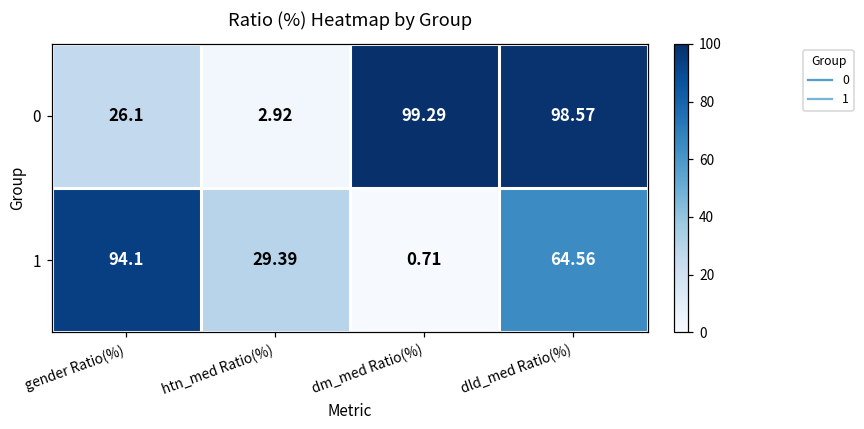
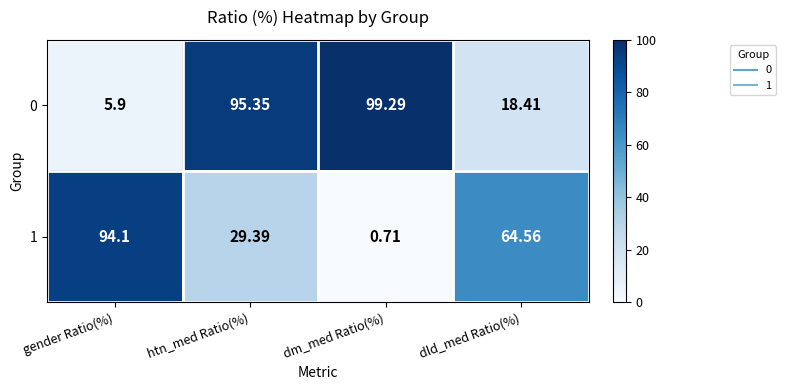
  {
    "0": {
-     "gender Ratio(%)": 26.1,
-     "htn_med Ratio(%)": 2.92,
+     "gender Ratio(%)": 5.9,
+     "htn_med Ratio(%)": 95.35,
      "dm_med Ratio(%)": 99.29,
-     "dld_med Ratio(%)": 98.57
+     "dld_med Ratio(%)": 18.41
    },
    "1": {
      "gender Ratio(%)": 94.1,
      "htn_med Ratio(%)": 29.39,
      "dm_med Ratio(%)": 0.71,
      "dld_med Ratio(%)": 64.56
    }
  }
